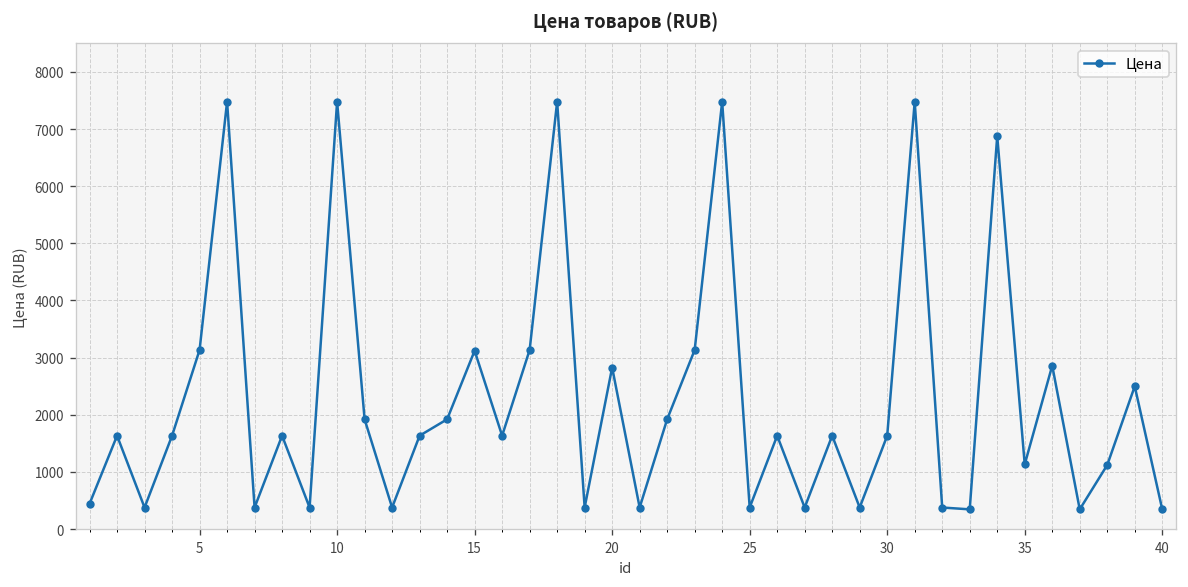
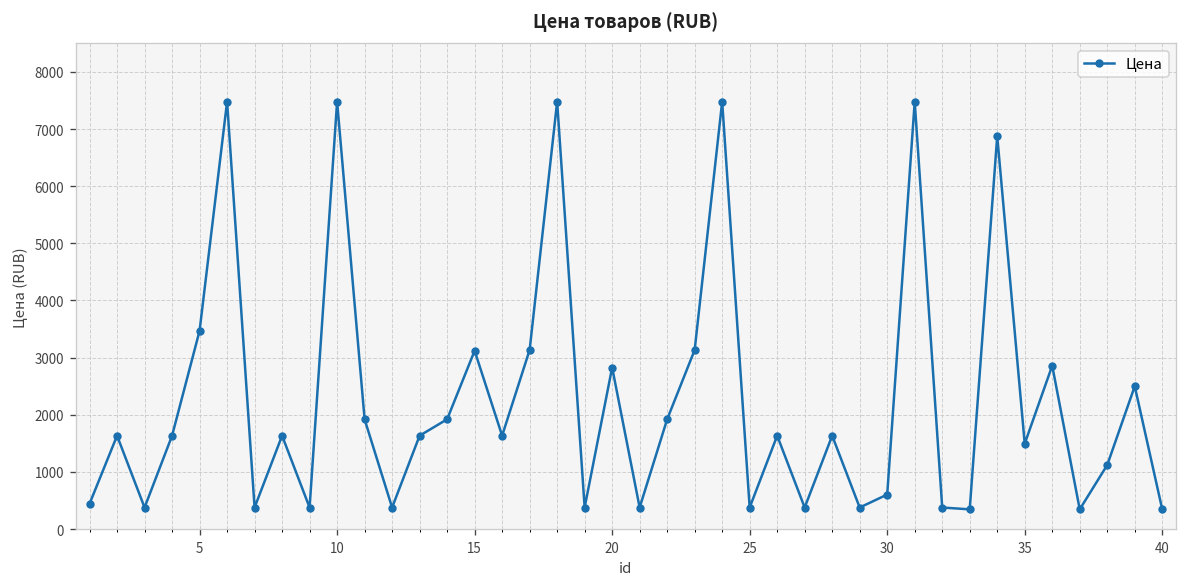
  {
-   "5": 3100,
+   "5": 3500,
    "10": 7500,
    "15": 3100,
    "20": 2800,
    "25": 400,
-   "30": 1600,
-   "35": 1100,
+   "30": 600,
+   "35": 1500,
    "40": 300
  }
